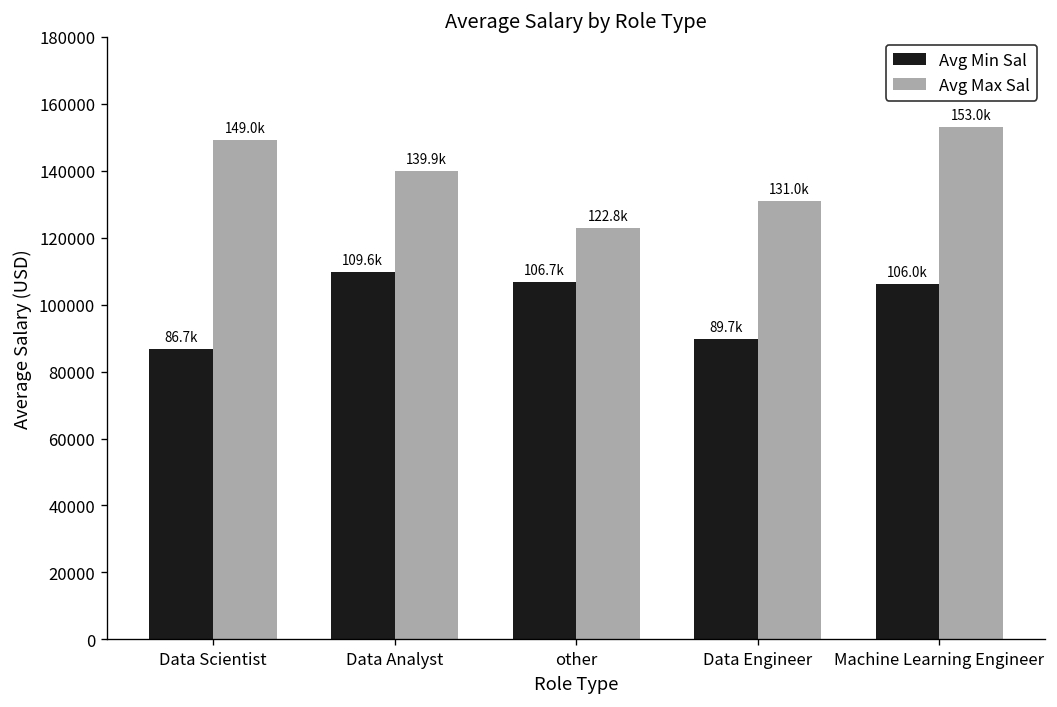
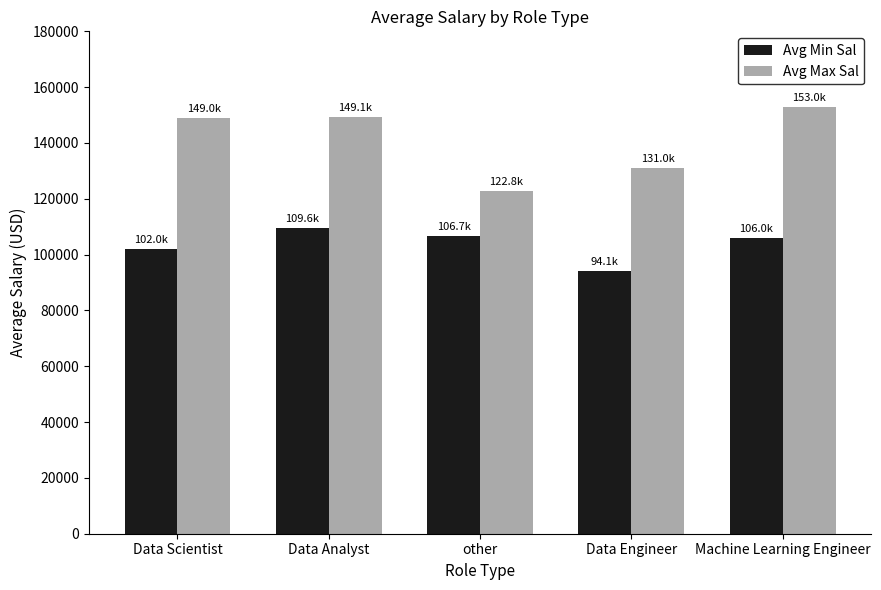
  {
    "Avg Min Sal": {
-     "Data Scientist": "86.7k",
+     "Data Scientist": "102.0k",
      "Data Analyst": "109.6k",
      "other": "106.7k",
-     "Data Engineer": "89.7k",
+     "Data Engineer": "94.1k",
      "Machine Learning Engineer": "106.0k"
    },
    "Avg Max Sal": {
      "Data Scientist": "149.0k",
-     "Data Analyst": "139.9k",
+     "Data Analyst": "149.1k",
      "other": "122.8k",
      "Data Engineer": "131.0k",
      "Machine Learning Engineer": "153.0k"
    }
  }
